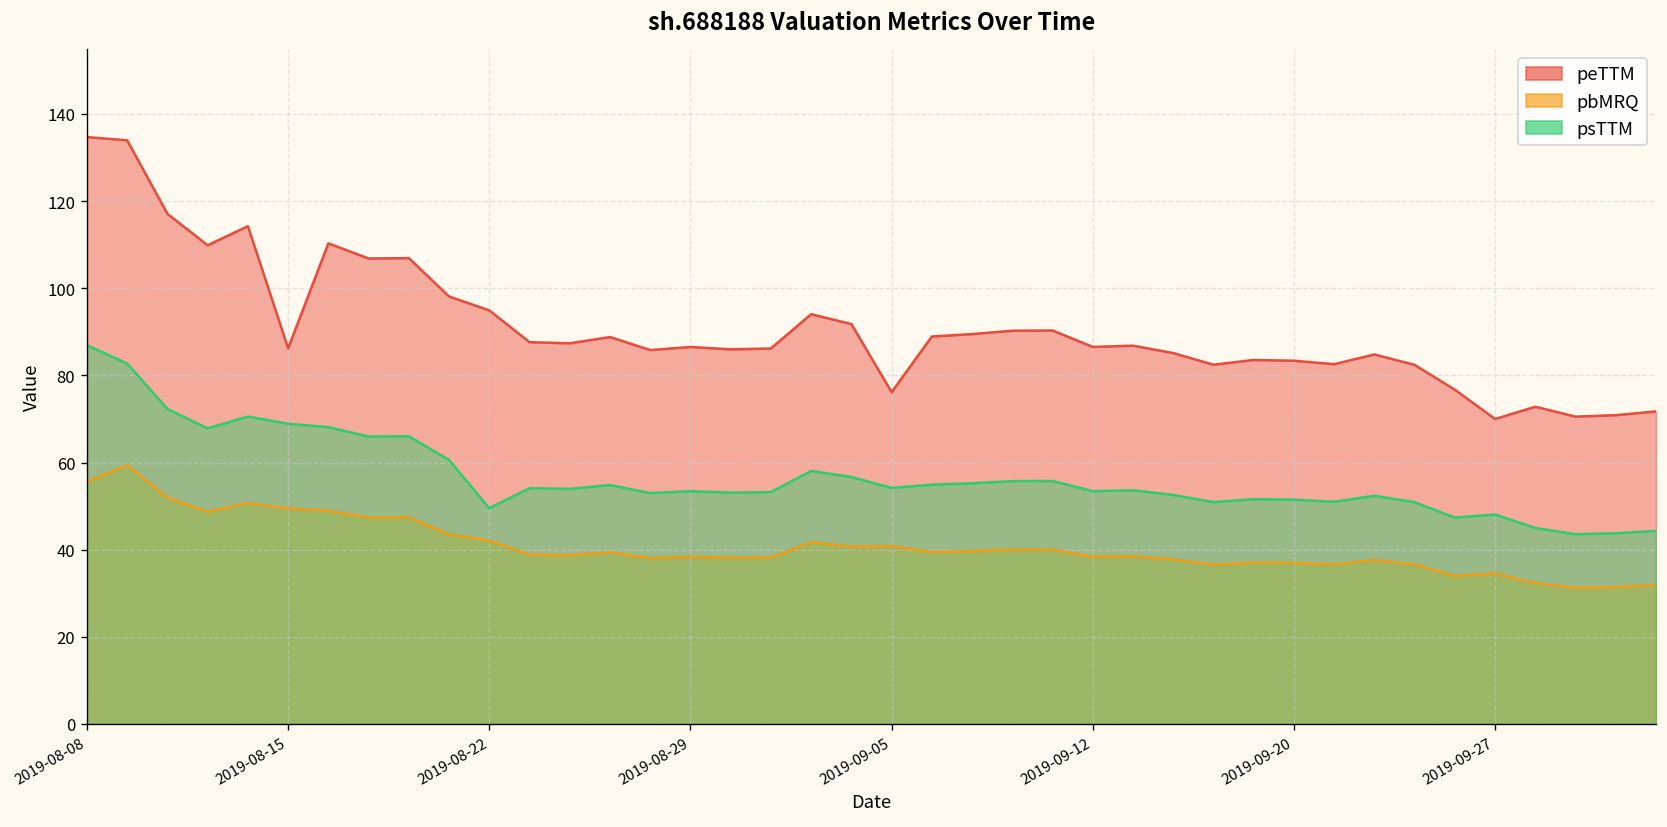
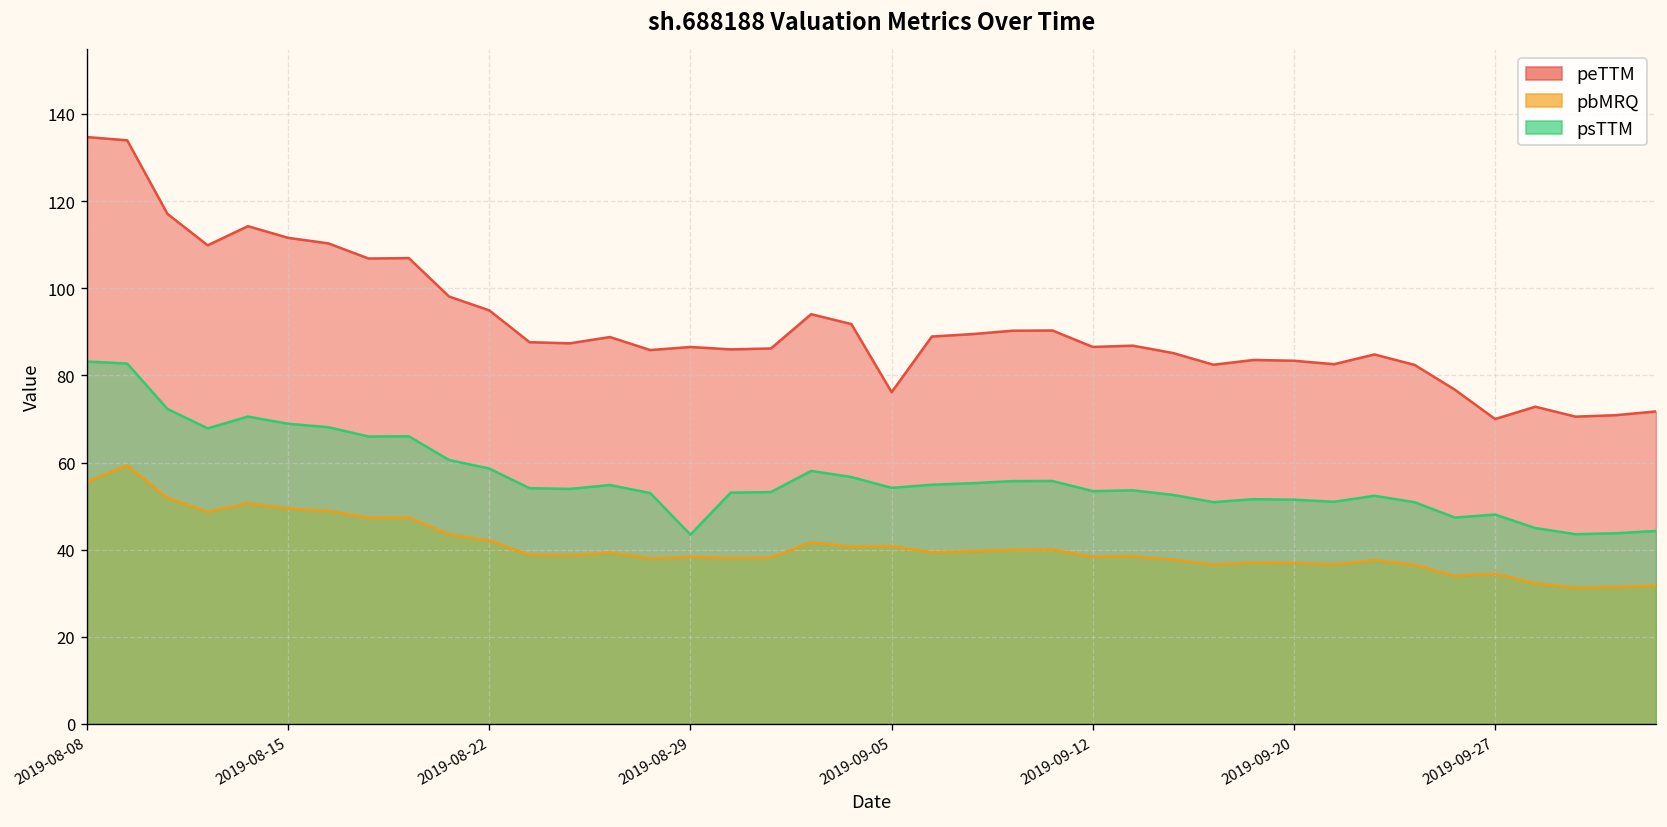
  {
    "peTTM": {
      "2019-08-08": 135,
-     "2019-08-15": 86,
+     "2019-08-15": 112,
      "2019-08-22": 95,
      "2019-08-29": 87,
      "2019-09-05": 76,
      "2019-09-12": 87,
      "2019-09-20": 83,
      "2019-09-27": 70
    },
    "pbMRQ": {
      "2019-08-08": 56,
      "2019-08-15": 49,
      "2019-08-22": 42,
      "2019-08-29": 38,
      "2019-09-05": 41,
      "2019-09-12": 38,
      "2019-09-20": 37,
      "2019-09-27": 35
    },
    "psTTM": {
-     "2019-08-08": 87,
+     "2019-08-08": 83,
      "2019-08-15": 69,
-     "2019-08-22": 50,
-     "2019-08-29": 53,
+     "2019-08-22": 59,
+     "2019-08-29": 43,
      "2019-09-05": 54,
      "2019-09-12": 53,
      "2019-09-20": 51,
      "2019-09-27": 48
    }
  }
